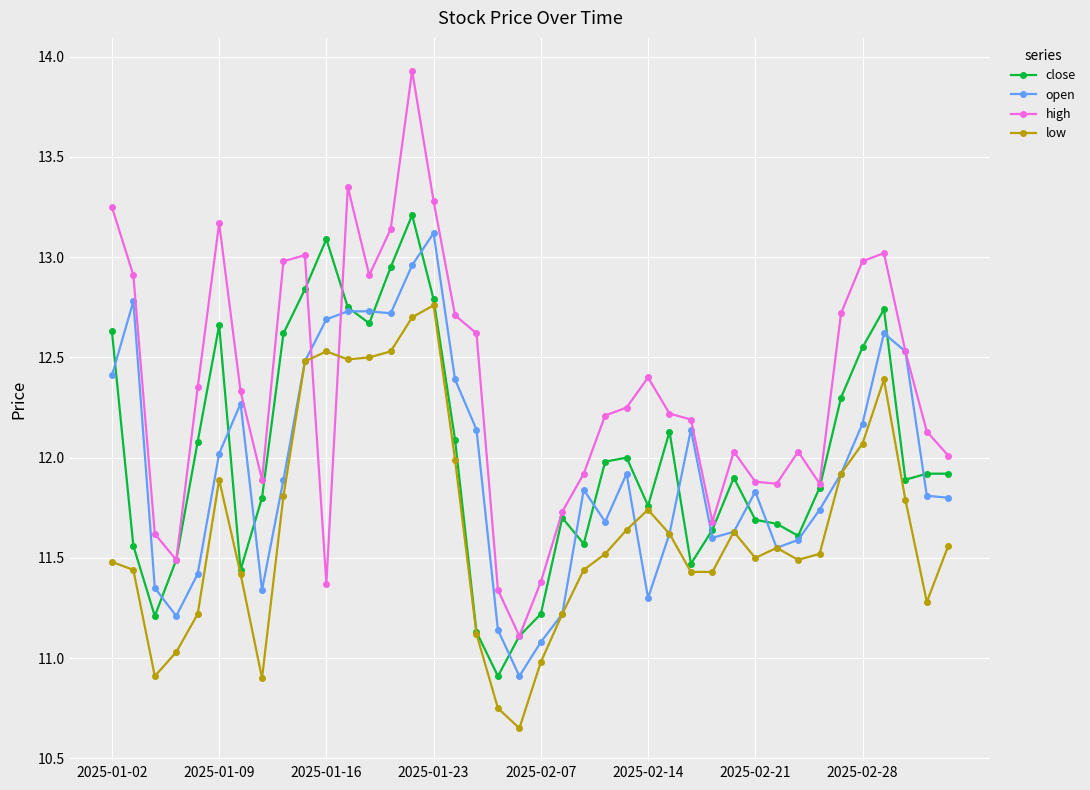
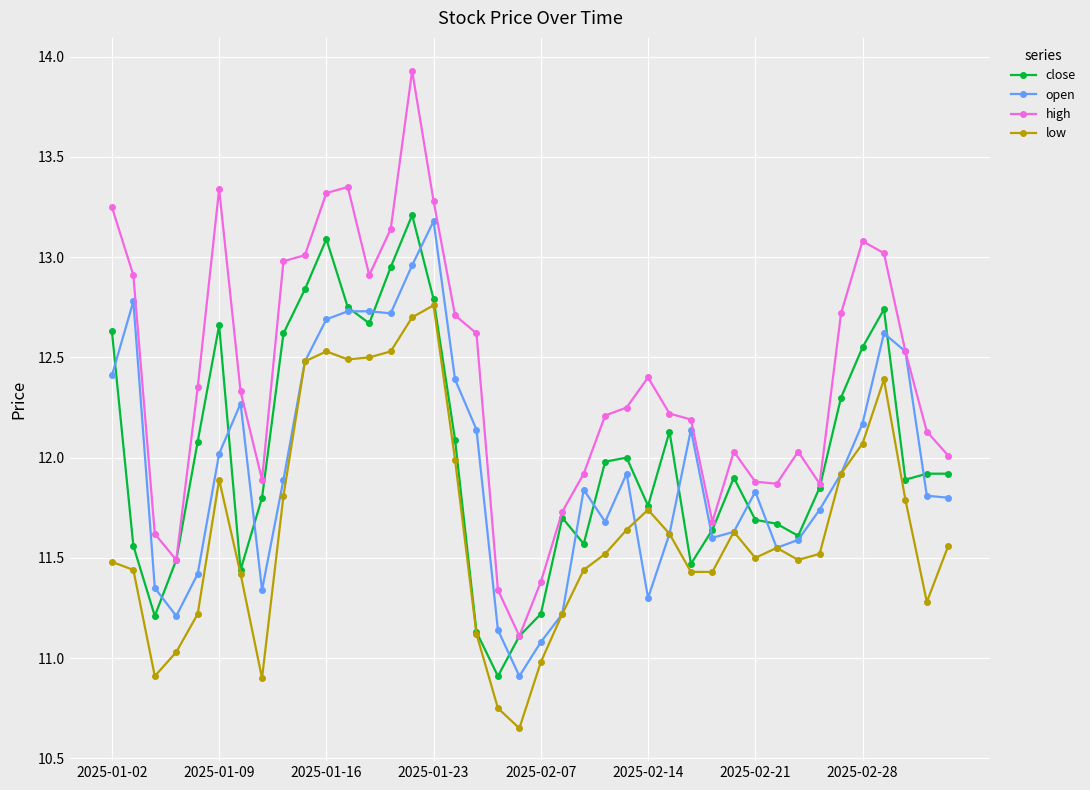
  {
    "close": {
      "2025-01-02": 12.63,
      "2025-01-09": 12.66,
      "2025-01-16": 13.09,
      "2025-01-23": 12.79,
      "2025-02-07": 11.22,
      "2025-02-14": 11.76,
      "2025-02-21": 11.69,
      "2025-02-28": 12.55
    },
    "open": {
      "2025-01-02": 12.41,
      "2025-01-09": 12.02,
      "2025-01-16": 12.69,
-     "2025-01-23": 13.12,
+     "2025-01-23": 13.18,
      "2025-02-07": 11.08,
      "2025-02-14": 11.30,
      "2025-02-21": 11.83,
      "2025-02-28": 12.17
    },
    "high": {
      "2025-01-02": 13.25,
-     "2025-01-09": 13.17,
-     "2025-01-16": 11.37,
+     "2025-01-09": 13.34,
+     "2025-01-16": 13.32,
      "2025-01-23": 13.28,
      "2025-02-07": 11.38,
      "2025-02-14": 12.40,
      "2025-02-21": 11.88,
-     "2025-02-28": 12.98
+     "2025-02-28": 13.08
    },
    "low": {
      "2025-01-02": 11.48,
      "2025-01-09": 11.89,
      "2025-01-16": 12.53,
      "2025-01-23": 12.76,
      "2025-02-07": 10.98,
      "2025-02-14": 11.74,
      "2025-02-21": 11.50,
      "2025-02-28": 12.07
    }
  }
